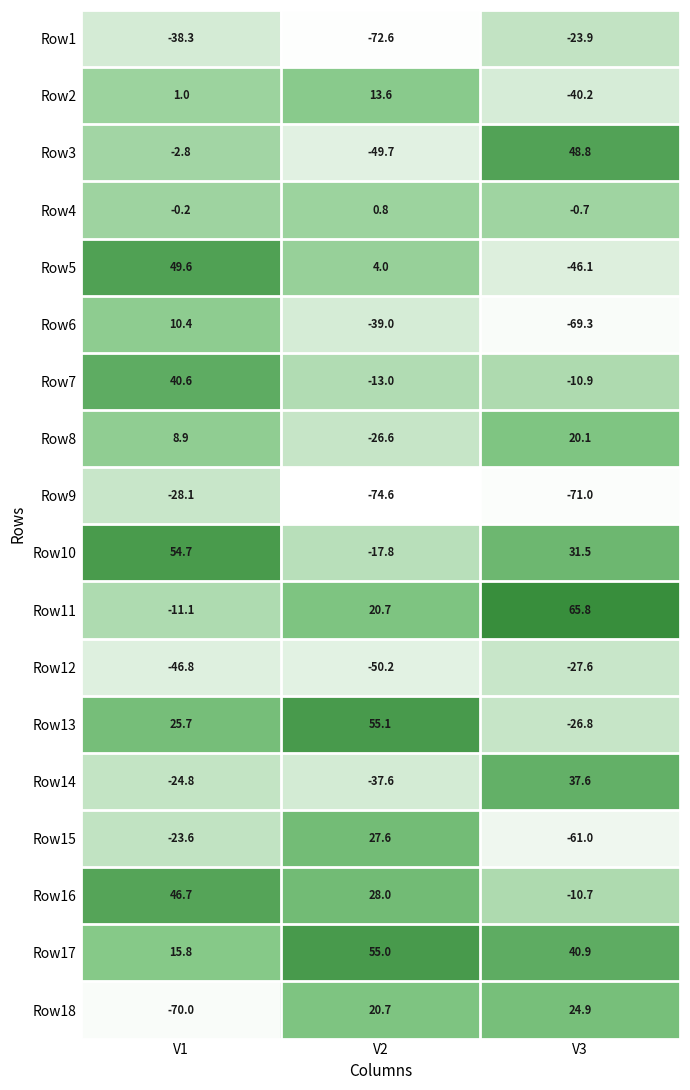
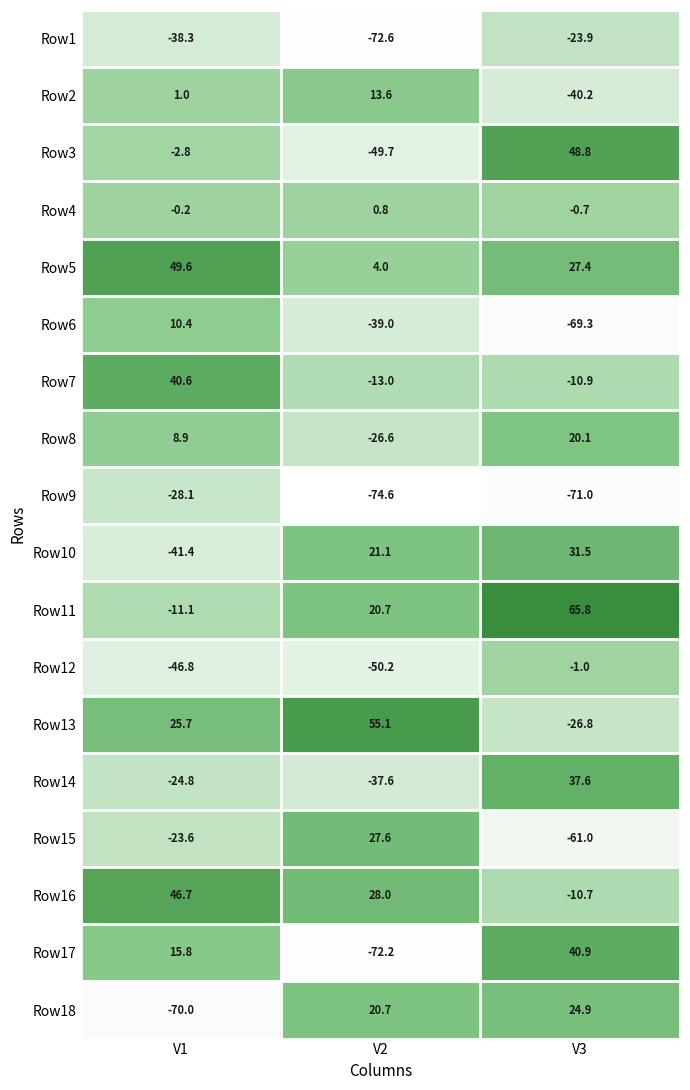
  {
    "Row1": {
      "V1": -38.3,
      "V2": -72.6,
      "V3": -23.9
    },
    "Row2": {
      "V1": 1.0,
      "V2": 13.6,
      "V3": -40.2
    },
    "Row3": {
      "V1": -2.8,
      "V2": -49.7,
      "V3": 48.8
    },
    "Row4": {
      "V1": -0.2,
      "V2": 0.8,
      "V3": -0.7
    },
    "Row5": {
      "V1": 49.6,
      "V2": 4.0,
-     "V3": -46.1
+     "V3": 27.4
    },
    "Row6": {
      "V1": 10.4,
      "V2": -39.0,
      "V3": -69.3
    },
    "Row7": {
      "V1": 40.6,
      "V2": -13.0,
      "V3": -10.9
    },
    "Row8": {
      "V1": 8.9,
      "V2": -26.6,
      "V3": 20.1
    },
    "Row9": {
      "V1": -28.1,
      "V2": -74.6,
      "V3": -71.0
    },
    "Row10": {
-     "V1": 54.7,
-     "V2": -17.8,
+     "V1": -41.4,
+     "V2": 21.1,
      "V3": 31.5
    },
    "Row11": {
      "V1": -11.1,
      "V2": 20.7,
      "V3": 65.8
    },
    "Row12": {
      "V1": -46.8,
      "V2": -50.2,
-     "V3": -27.6
+     "V3": -1.0
    },
    "Row13": {
      "V1": 25.7,
      "V2": 55.1,
      "V3": -26.8
    },
    "Row14": {
      "V1": -24.8,
      "V2": -37.6,
      "V3": 37.6
    },
    "Row15": {
      "V1": -23.6,
      "V2": 27.6,
      "V3": -61.0
    },
    "Row16": {
      "V1": 46.7,
      "V2": 28.0,
      "V3": -10.7
    },
    "Row17": {
      "V1": 15.8,
-     "V2": 55.0,
+     "V2": -72.2,
      "V3": 40.9
    },
    "Row18": {
      "V1": -70.0,
      "V2": 20.7,
      "V3": 24.9
    }
  }
